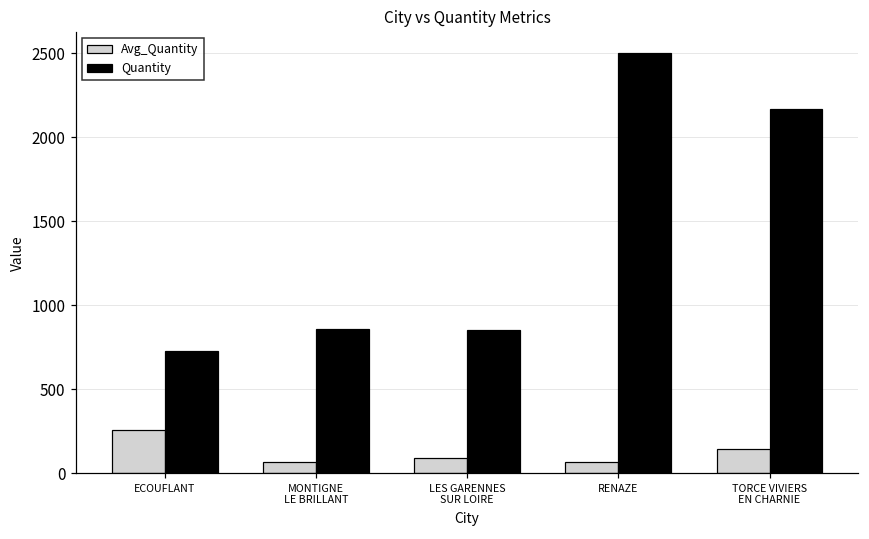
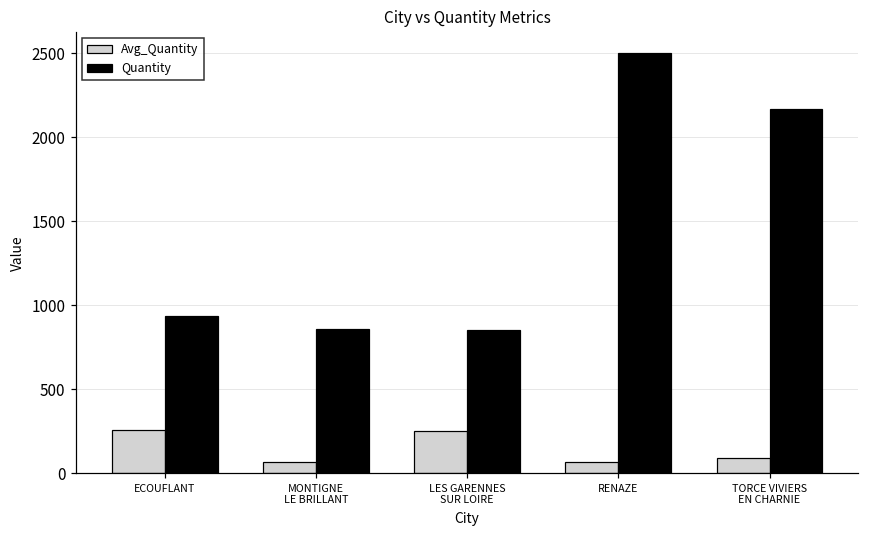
  {
    "Avg_Quantity": {
      "ECOUFLANT": 260,
      "MONTIGNE LE BRILLANT": 70,
-     "LES GARENNES SUR LOIRE": 90,
+     "LES GARENNES SUR LOIRE": 250,
      "RENAZE": 60,
-     "TORCE VIVIERS EN CHARNIE": 150
+     "TORCE VIVIERS EN CHARNIE": 90
    },
    "Quantity": {
-     "ECOUFLANT": 730,
+     "ECOUFLANT": 930,
      "MONTIGNE LE BRILLANT": 860,
      "LES GARENNES SUR LOIRE": 850,
      "RENAZE": 2500,
      "TORCE VIVIERS EN CHARNIE": 2170
    }
  }
